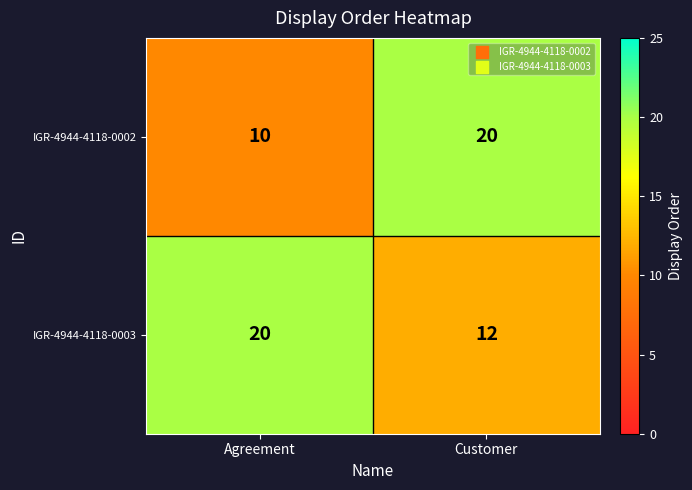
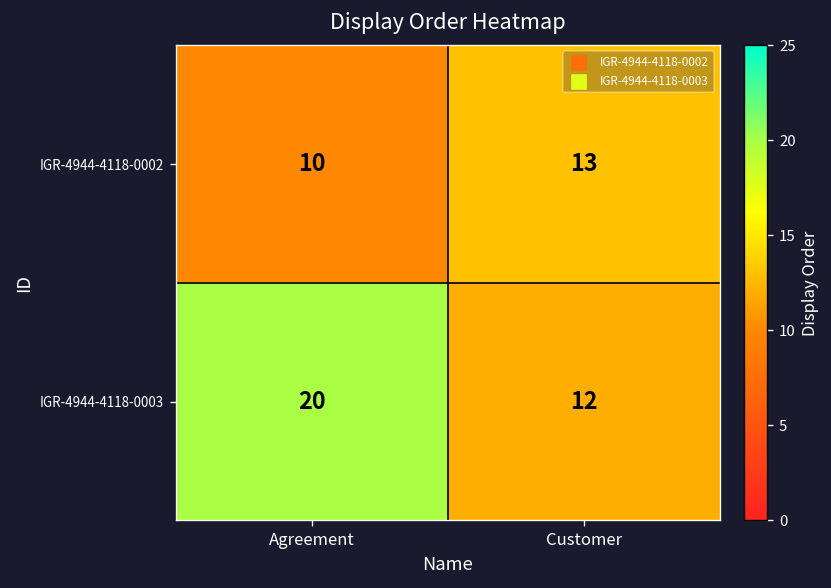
  {
    "IGR-4944-4118-0002": {
      "Agreement": 10,
-     "Customer": 20
+     "Customer": 13
    },
    "IGR-4944-4118-0003": {
      "Agreement": 20,
      "Customer": 12
    }
  }
